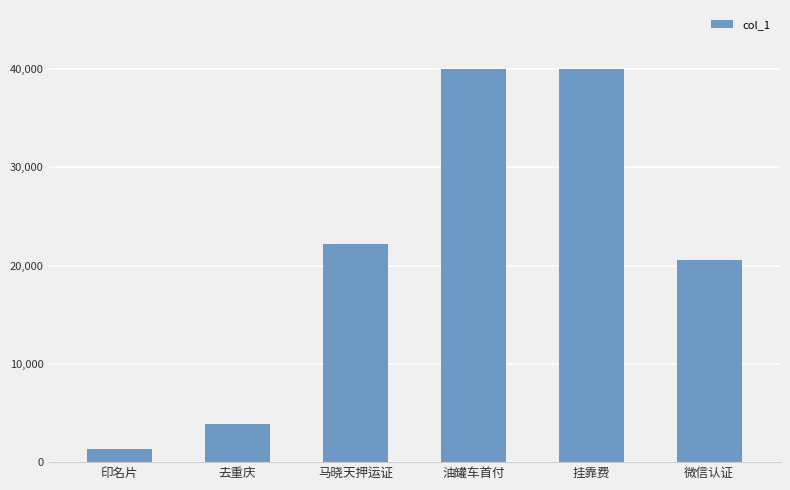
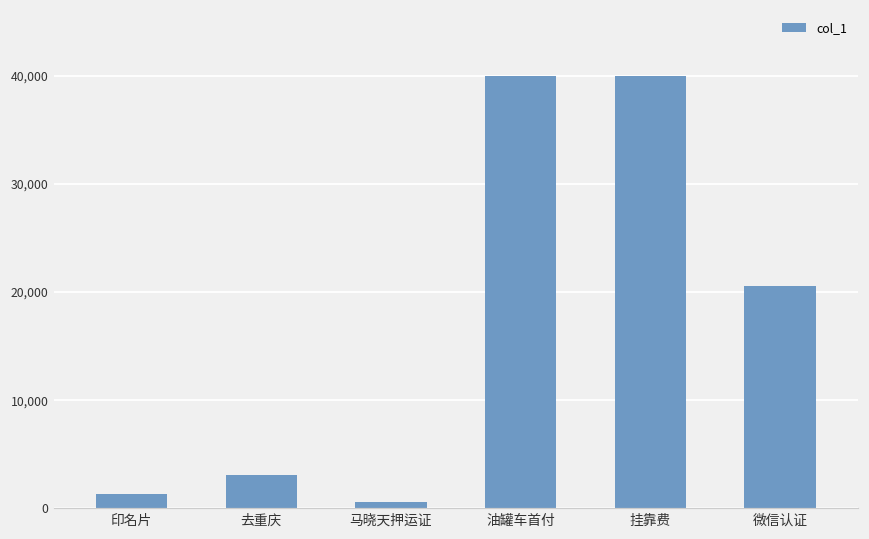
  {
    "印名片": "1,000",
-   "去重庆": "4,000",
-   "马晓天押运证": "22,000",
+   "去重庆": "3,000",
+   "马晓天押运证": "1,000",
    "油罐车首付": "40,000",
    "挂靠费": "40,000",
    "微信认证": "21,000"
  }
